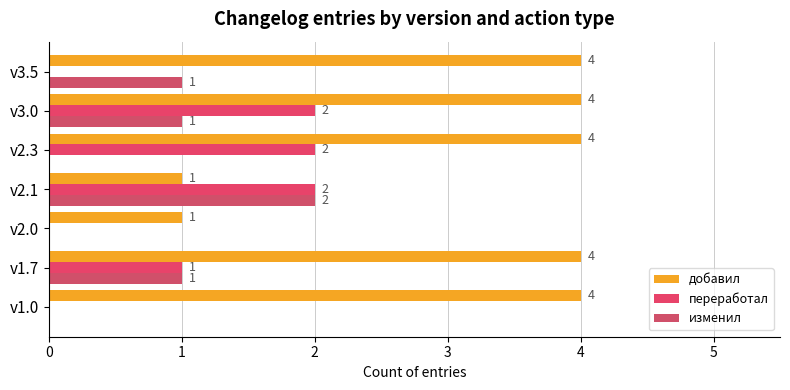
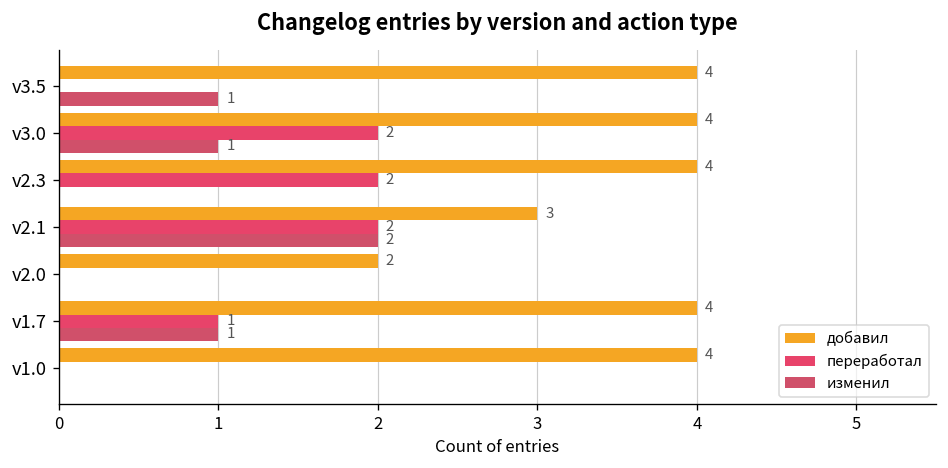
  {
    "добавил": {
      "v3.5": 4,
      "v3.0": 4,
      "v2.3": 4,
-     "v2.1": 1,
-     "v2.0": 1,
+     "v2.1": 3,
+     "v2.0": 2,
      "v1.7": 4,
      "v1.0": 4
    }
  }
